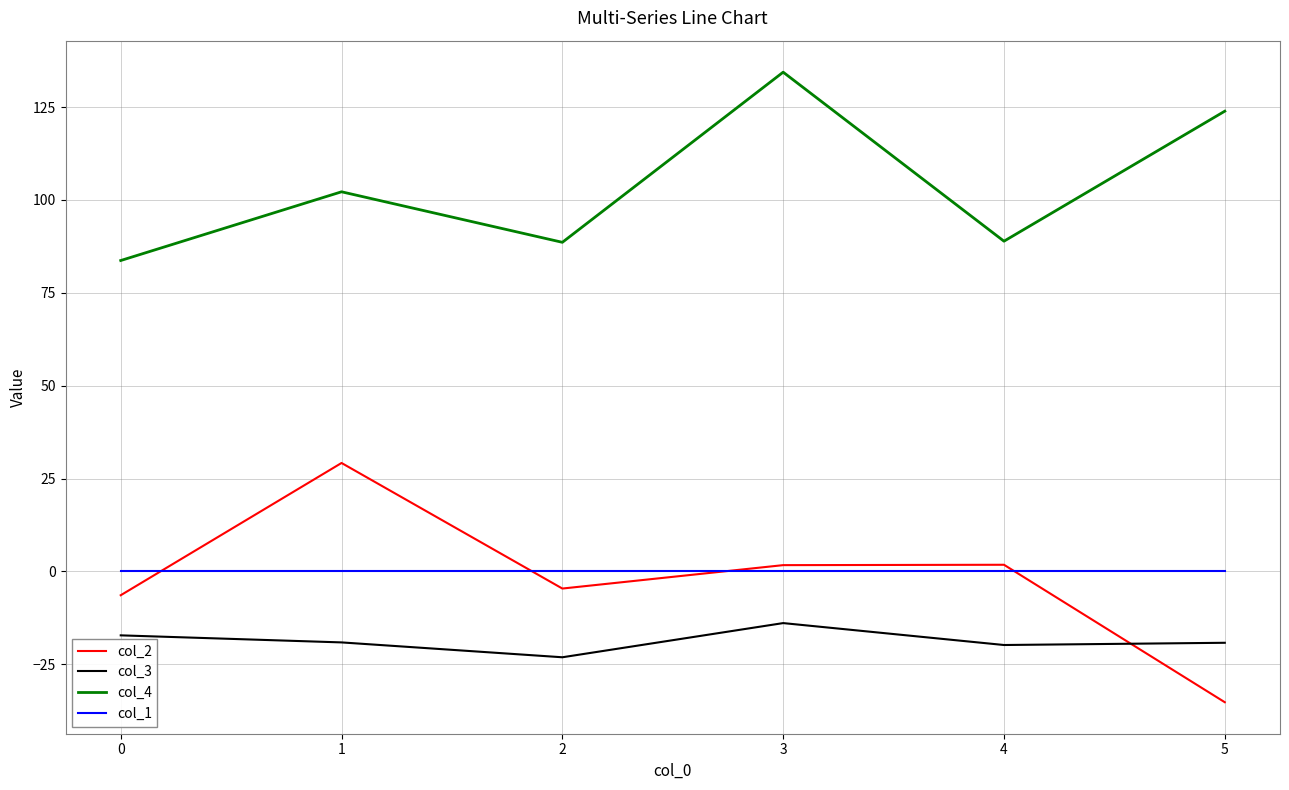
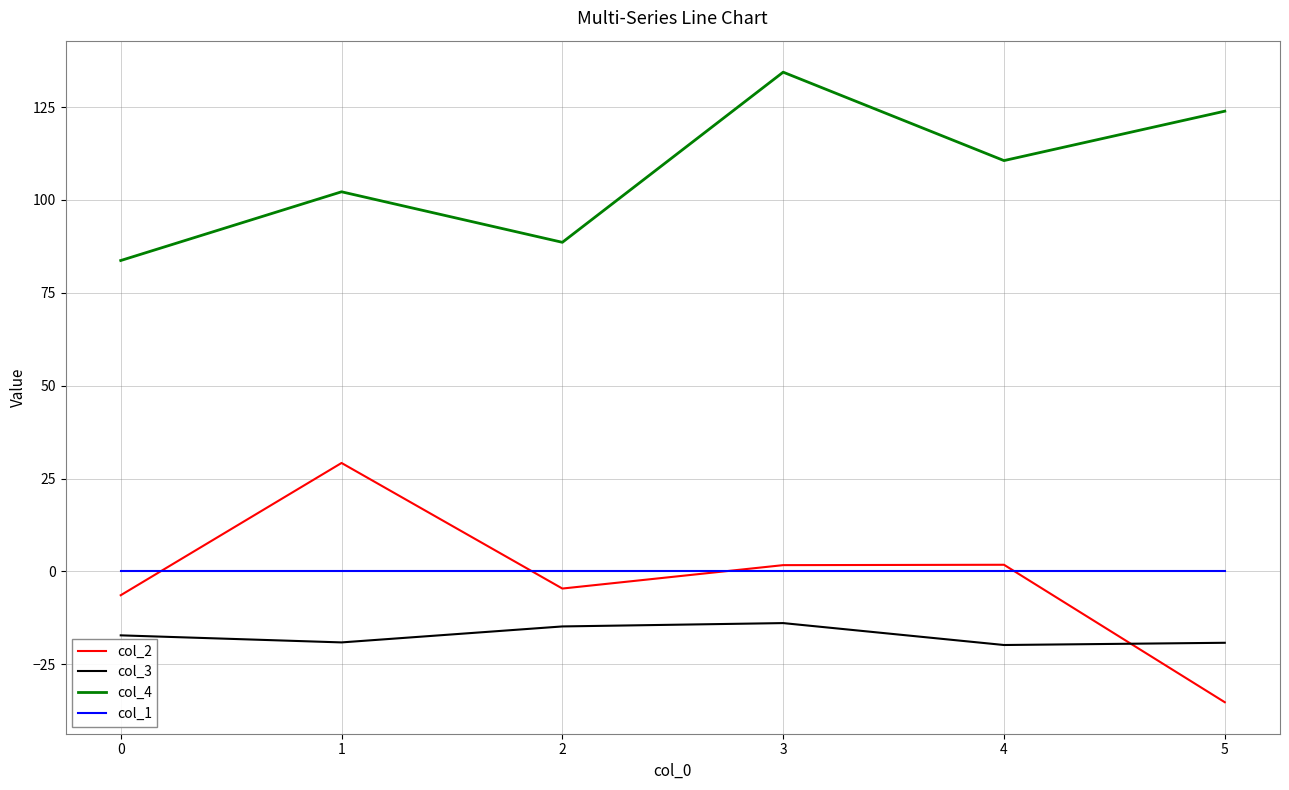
  {
    "col_2": {
      "0": -6,
      "1": 29,
      "2": -5,
      "3": 2,
      "4": 2,
      "5": -35
    },
    "col_3": {
      "0": -17,
      "1": -19,
-     "2": -23,
+     "2": -15,
      "3": -14,
      "4": -20,
      "5": -19
    },
    "col_4": {
      "0": 84,
      "1": 102,
      "2": 89,
      "3": 134,
-     "4": 89,
+     "4": 111,
      "5": 124
    },
    "col_1": {
      "0": 0,
      "1": 0,
      "2": 0,
      "3": 0,
      "4": 0,
      "5": 0
    }
  }
